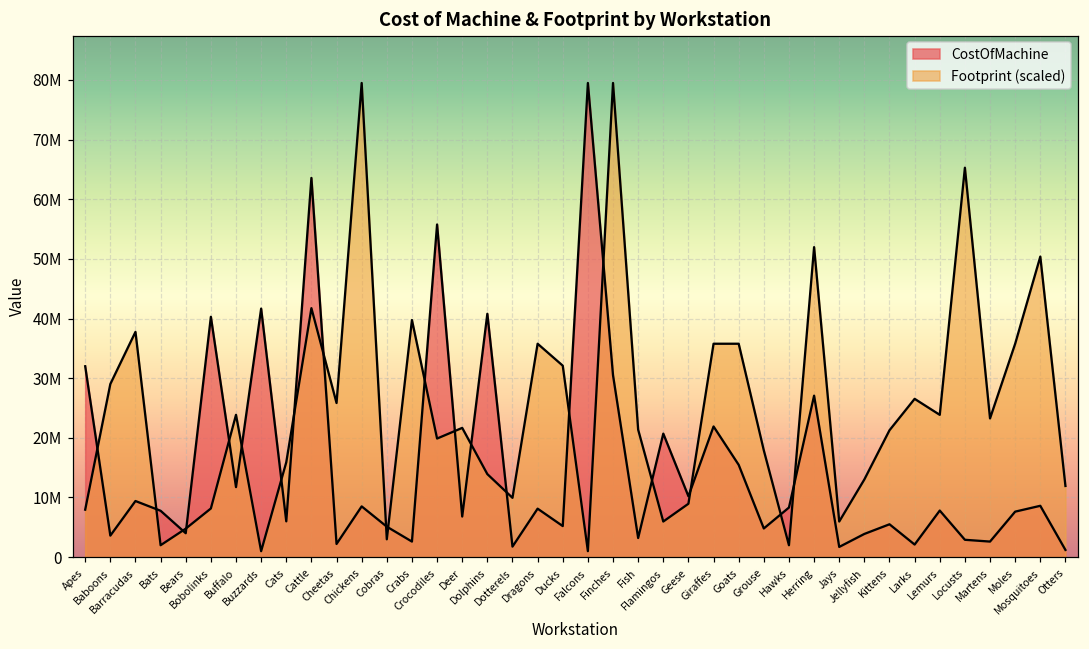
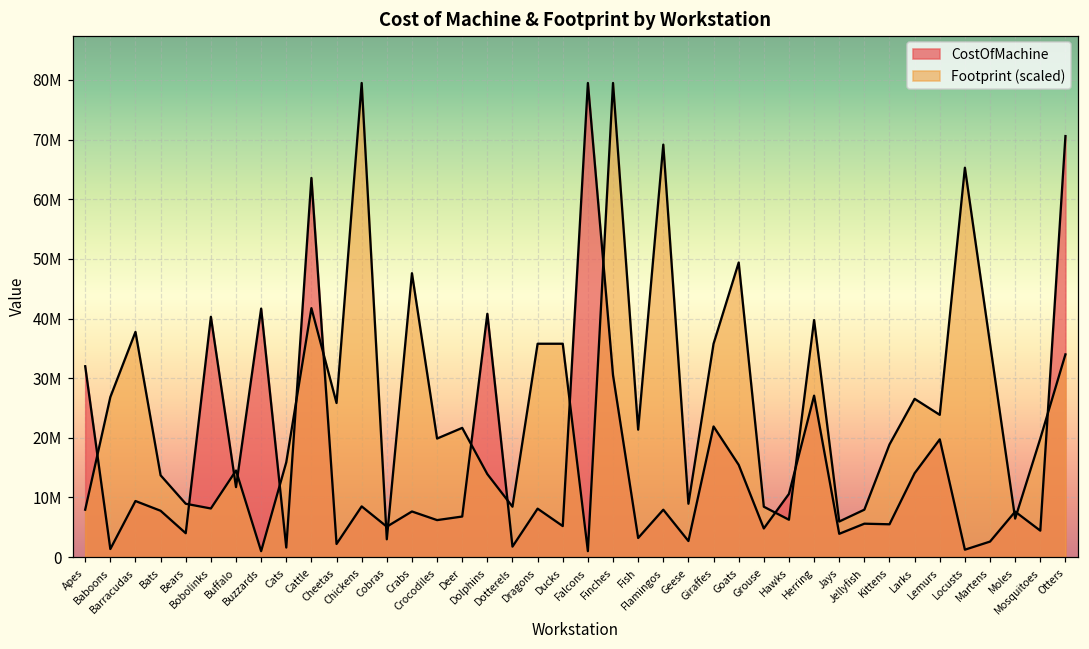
  {
    "CostOfMachine": {
      "Apes": 32000000,
-     "Baboons": 4000000,
+     "Baboons": 1000000,
      "Barracudas": 9000000,
      "Bats": 8000000,
      "Bears": 4000000,
      "Bobolinks": 40000000,
      "Buffalo": 12000000,
      "Buzzards": 42000000,
-     "Cats": 6000000,
+     "Cats": 2000000,
      "Cattle": 64000000,
      "Cheetas": 2000000,
      "Chickens": 9000000,
      "Cobras": 5000000,
-     "Crabs": 3000000,
-     "Crocodiles": 56000000,
+     "Crabs": 8000000,
+     "Crocodiles": 6000000,
      "Deer": 7000000,
      "Dolphins": 41000000,
      "Dotterels": 2000000,
      "Dragons": 8000000,
      "Ducks": 5000000,
      "Falcons": 80000000,
      "Finches": 31000000,
      "Fish": 3000000,
-     "Flamingos": 21000000,
-     "Geese": 10000000,
+     "Flamingos": 8000000,
+     "Geese": 3000000,
      "Giraffes": 22000000,
      "Goats": 15000000,
      "Grouse": 5000000,
-     "Hawks": 8000000,
+     "Hawks": 11000000,
      "Herring": 27000000,
-     "Jays": 2000000,
-     "Jellyfish": 4000000,
+     "Jays": 4000000,
+     "Jellyfish": 6000000,
      "Kittens": 6000000,
-     "Larks": 2000000,
-     "Lemurs": 8000000,
-     "Locusts": 3000000,
+     "Larks": 14000000,
+     "Lemurs": 20000000,
+     "Locusts": 1000000,
      "Martens": 3000000,
      "Moles": 8000000,
-     "Mosquitoes": 9000000,
-     "Otters": 1000000
+     "Mosquitoes": 4000000,
+     "Otters": 71000000
    },
    "Footprint (scaled)": {
      "Apes": 8000000,
-     "Baboons": 29000000,
+     "Baboons": 27000000,
      "Barracudas": 38000000,
-     "Bats": 2000000,
-     "Bears": 5000000,
+     "Bats": 14000000,
+     "Bears": 9000000,
      "Bobolinks": 8000000,
-     "Buffalo": 24000000,
+     "Buffalo": 15000000,
      "Buzzards": 1000000,
      "Cats": 16000000,
      "Cattle": 42000000,
      "Cheetas": 26000000,
      "Chickens": 80000000,
      "Cobras": 3000000,
-     "Crabs": 40000000,
+     "Crabs": 48000000,
      "Crocodiles": 20000000,
      "Deer": 22000000,
      "Dolphins": 14000000,
-     "Dotterels": 10000000,
+     "Dotterels": 8000000,
      "Dragons": 36000000,
-     "Ducks": 32000000,
+     "Ducks": 36000000,
      "Falcons": 1000000,
      "Finches": 80000000,
      "Fish": 21000000,
-     "Flamingos": 6000000,
+     "Flamingos": 69000000,
      "Geese": 9000000,
      "Giraffes": 36000000,
-     "Goats": 36000000,
-     "Grouse": 18000000,
-     "Hawks": 2000000,
-     "Herring": 52000000,
+     "Goats": 49000000,
+     "Grouse": 8000000,
+     "Hawks": 6000000,
+     "Herring": 40000000,
      "Jays": 6000000,
-     "Jellyfish": 13000000,
-     "Kittens": 21000000,
+     "Jellyfish": 8000000,
+     "Kittens": 19000000,
      "Larks": 27000000,
      "Lemurs": 24000000,
      "Locusts": 65000000,
-     "Martens": 23000000,
-     "Moles": 36000000,
-     "Mosquitoes": 50000000,
-     "Otters": 12000000
+     "Martens": 36000000,
+     "Moles": 6000000,
+     "Mosquitoes": 20000000,
+     "Otters": 34000000
    }
  }
